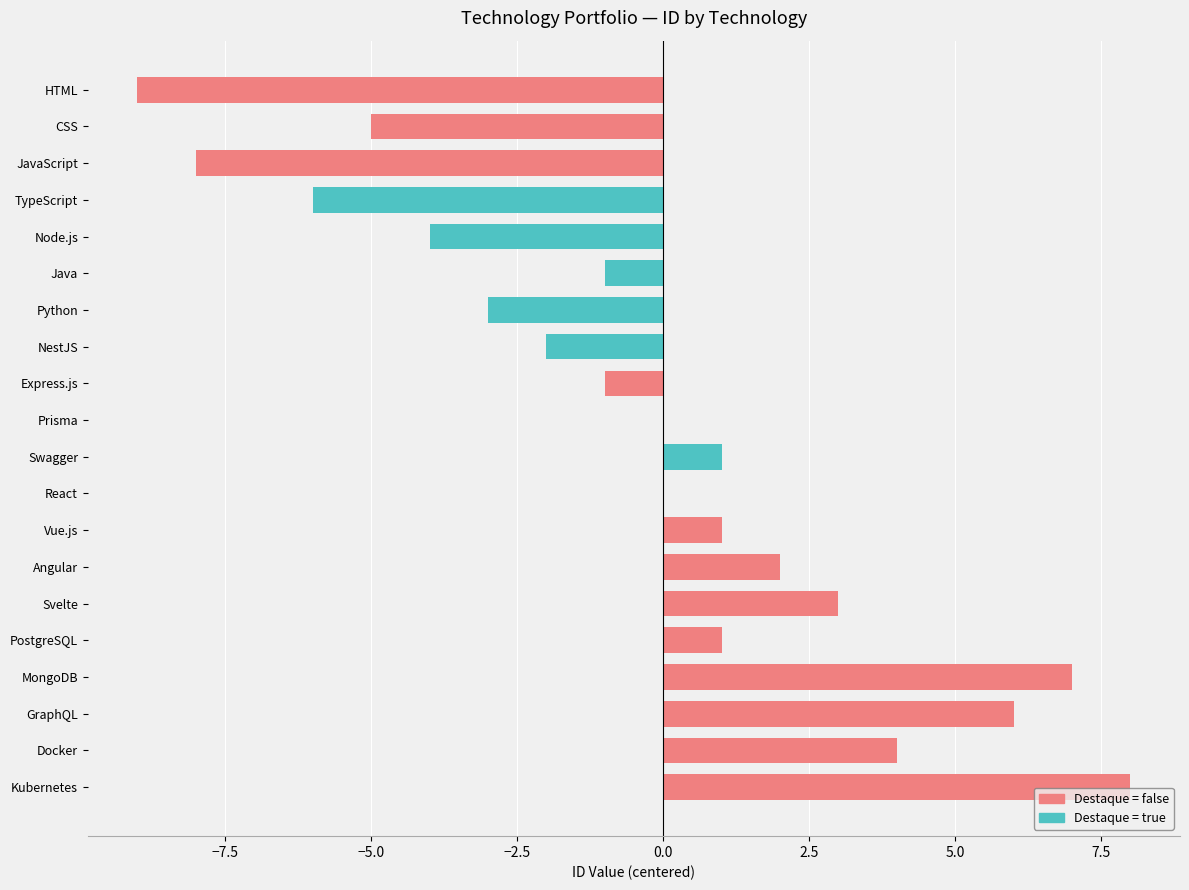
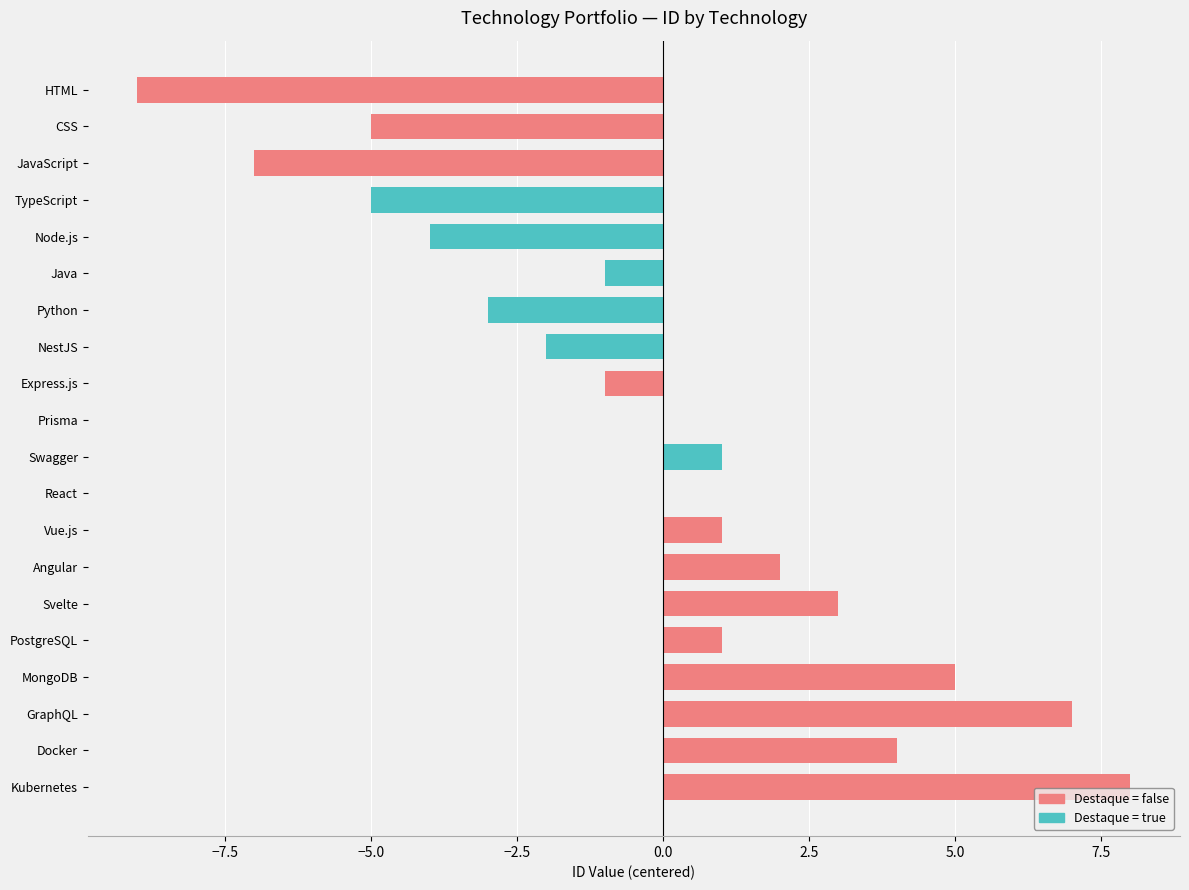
  {
    "HTML": -9.0,
    "CSS": -5.0,
-   "JavaScript": -8.0,
-   "TypeScript": -6.0,
+   "JavaScript": -7.0,
+   "TypeScript": -5.0,
    "Node.js": -4.0,
    "Java": -1.0,
    "Python": -3.0,
    "NestJS": -2.0,
    "Express.js": -1.0,
    "Prisma": 0.0,
    "Swagger": 1.0,
    "React": 0.0,
    "Vue.js": 1.0,
    "Angular": 2.0,
    "Svelte": 3.0,
    "PostgreSQL": 1.0,
-   "MongoDB": 7.0,
-   "GraphQL": 6.0,
+   "MongoDB": 5.0,
+   "GraphQL": 7.0,
    "Docker": 4.0,
    "Kubernetes": 8.0
  }
